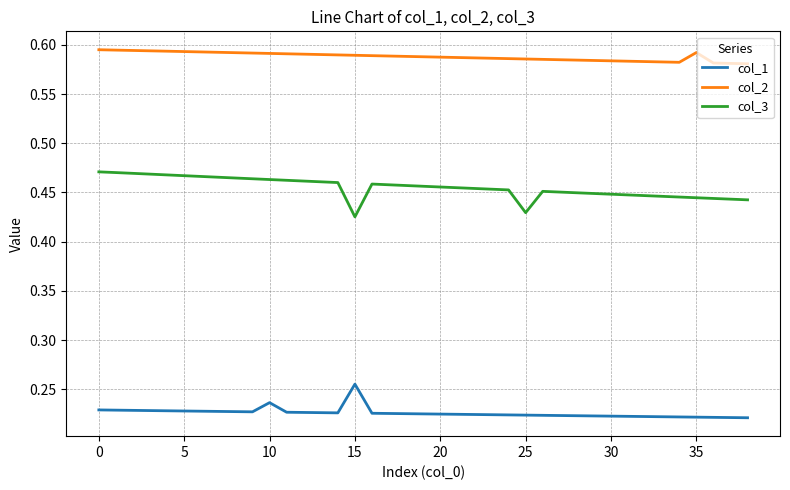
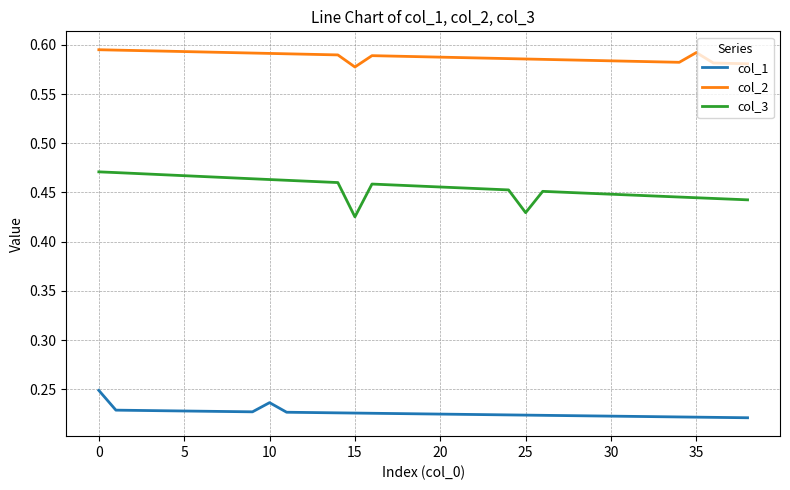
  {
    "col_1": {
-     "0": 0.23,
+     "0": 0.25,
      "5": 0.23,
      "10": 0.24,
-     "15": 0.26,
+     "15": 0.23,
      "20": 0.22,
      "25": 0.22,
      "30": 0.22,
      "35": 0.22
    },
    "col_2": {
      "0": 0.60,
      "5": 0.59,
      "10": 0.59,
-     "15": 0.59,
+     "15": 0.58,
      "20": 0.59,
      "25": 0.59,
      "30": 0.58,
      "35": 0.59
    },
    "col_3": {
      "0": 0.47,
      "5": 0.47,
      "10": 0.46,
      "15": 0.43,
      "20": 0.46,
      "25": 0.43,
      "30": 0.45,
      "35": 0.44
    }
  }
